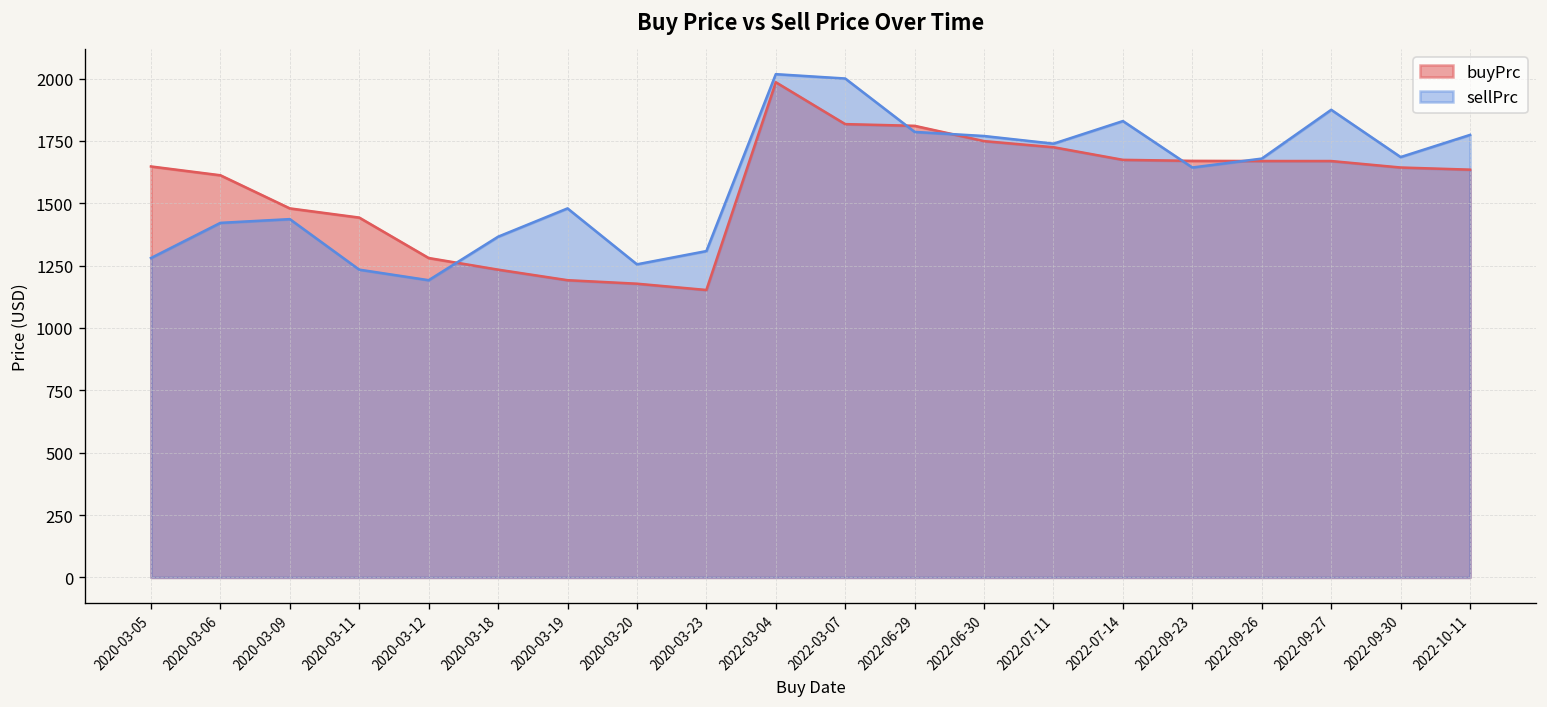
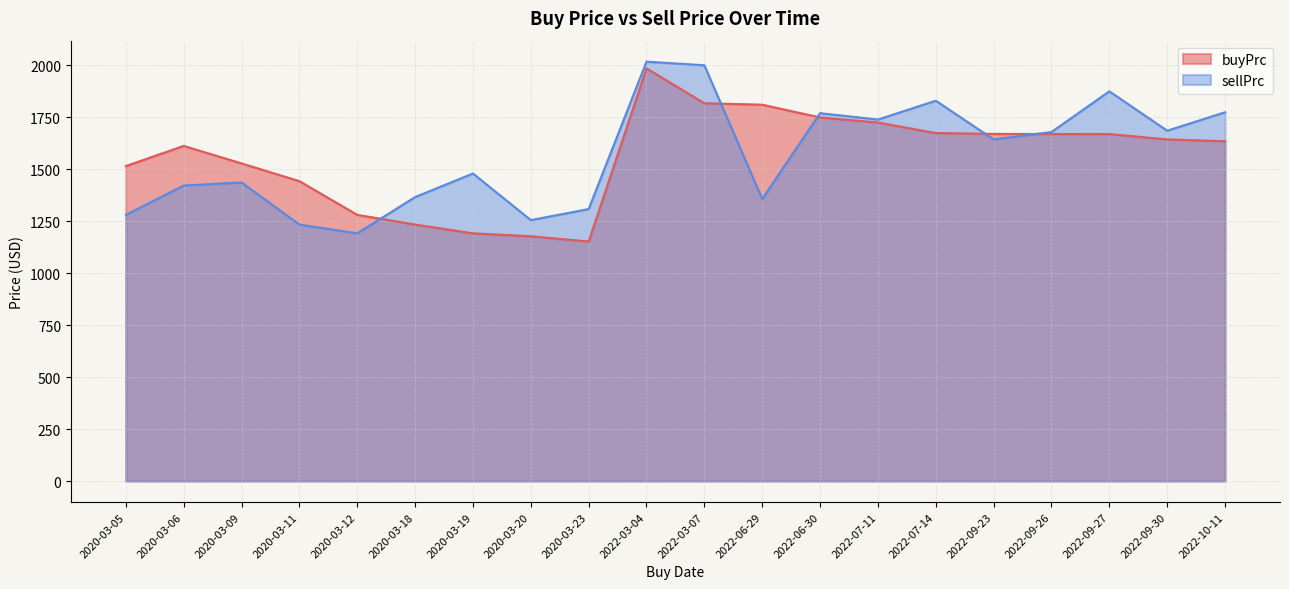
  {
    "buyPrc": {
-     "2020-03-05": 1650,
+     "2020-03-05": 1520,
      "2020-03-06": 1610,
-     "2020-03-09": 1480,
+     "2020-03-09": 1530,
      "2020-03-11": 1440,
      "2020-03-12": 1280,
      "2020-03-18": 1230,
      "2020-03-19": 1190,
      "2020-03-20": 1180,
      "2020-03-23": 1150,
      "2022-03-04": 1990,
      "2022-03-07": 1820,
      "2022-06-29": 1810,
      "2022-06-30": 1750,
      "2022-07-11": 1720,
      "2022-07-14": 1670,
      "2022-09-23": 1670,
      "2022-09-27": 1670,
      "2022-09-30": 1640,
      "2022-10-11": 1630
    },
    "sellPrc": {
      "2020-03-05": 1280,
      "2020-03-06": 1420,
      "2020-03-09": 1440,
      "2020-03-11": 1230,
      "2020-03-12": 1190,
      "2020-03-18": 1370,
      "2020-03-19": 1480,
      "2020-03-20": 1260,
      "2020-03-23": 1310,
      "2022-03-04": 2020,
      "2022-03-07": 2000,
-     "2022-06-29": 1790,
+     "2022-06-29": 1360,
      "2022-06-30": 1770,
      "2022-07-11": 1740,
      "2022-07-14": 1830,
      "2022-09-23": 1640,
      "2022-09-27": 1870,
      "2022-09-30": 1690,
      "2022-10-11": 1770
    }
  }
